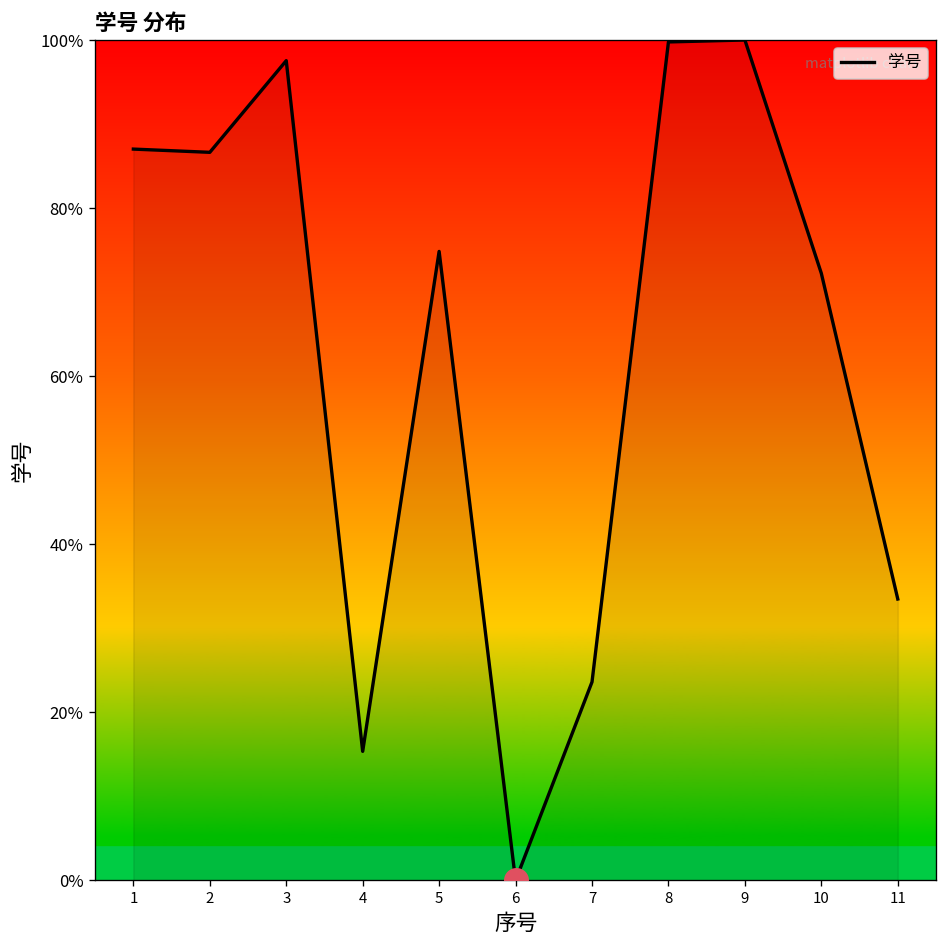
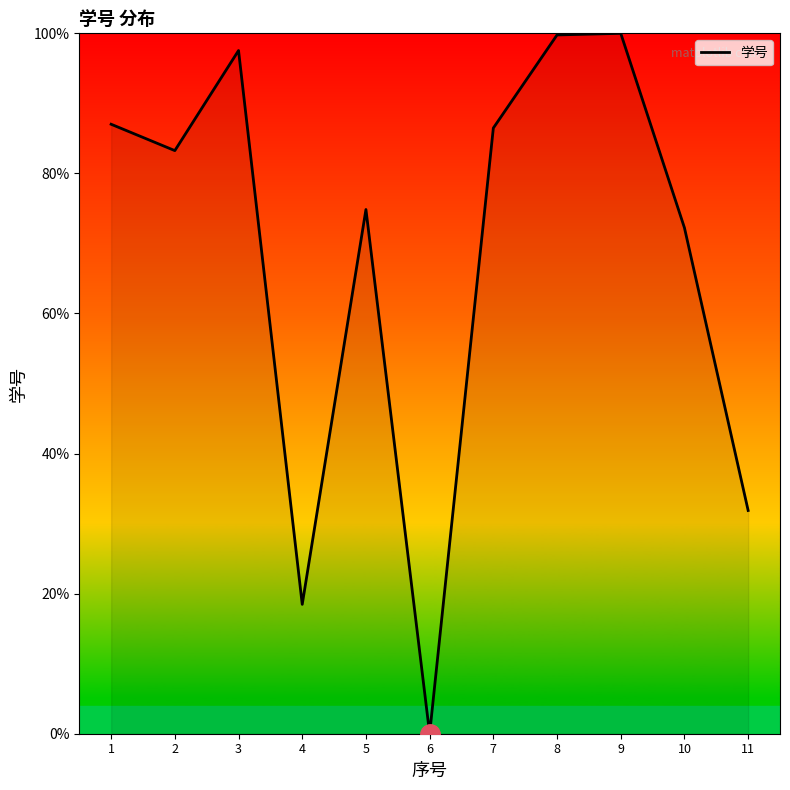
  {
    "学号": {
      "1": "87%",
-     "2": "87%",
+     "2": "83%",
      "3": "98%",
-     "4": "15%",
+     "4": "18%",
      "5": "75%",
-     "7": "24%",
+     "7": "86%",
      "8": "100%",
      "9": "100%",
      "10": "72%",
-     "11": "33%"
+     "11": "32%"
    }
  }
